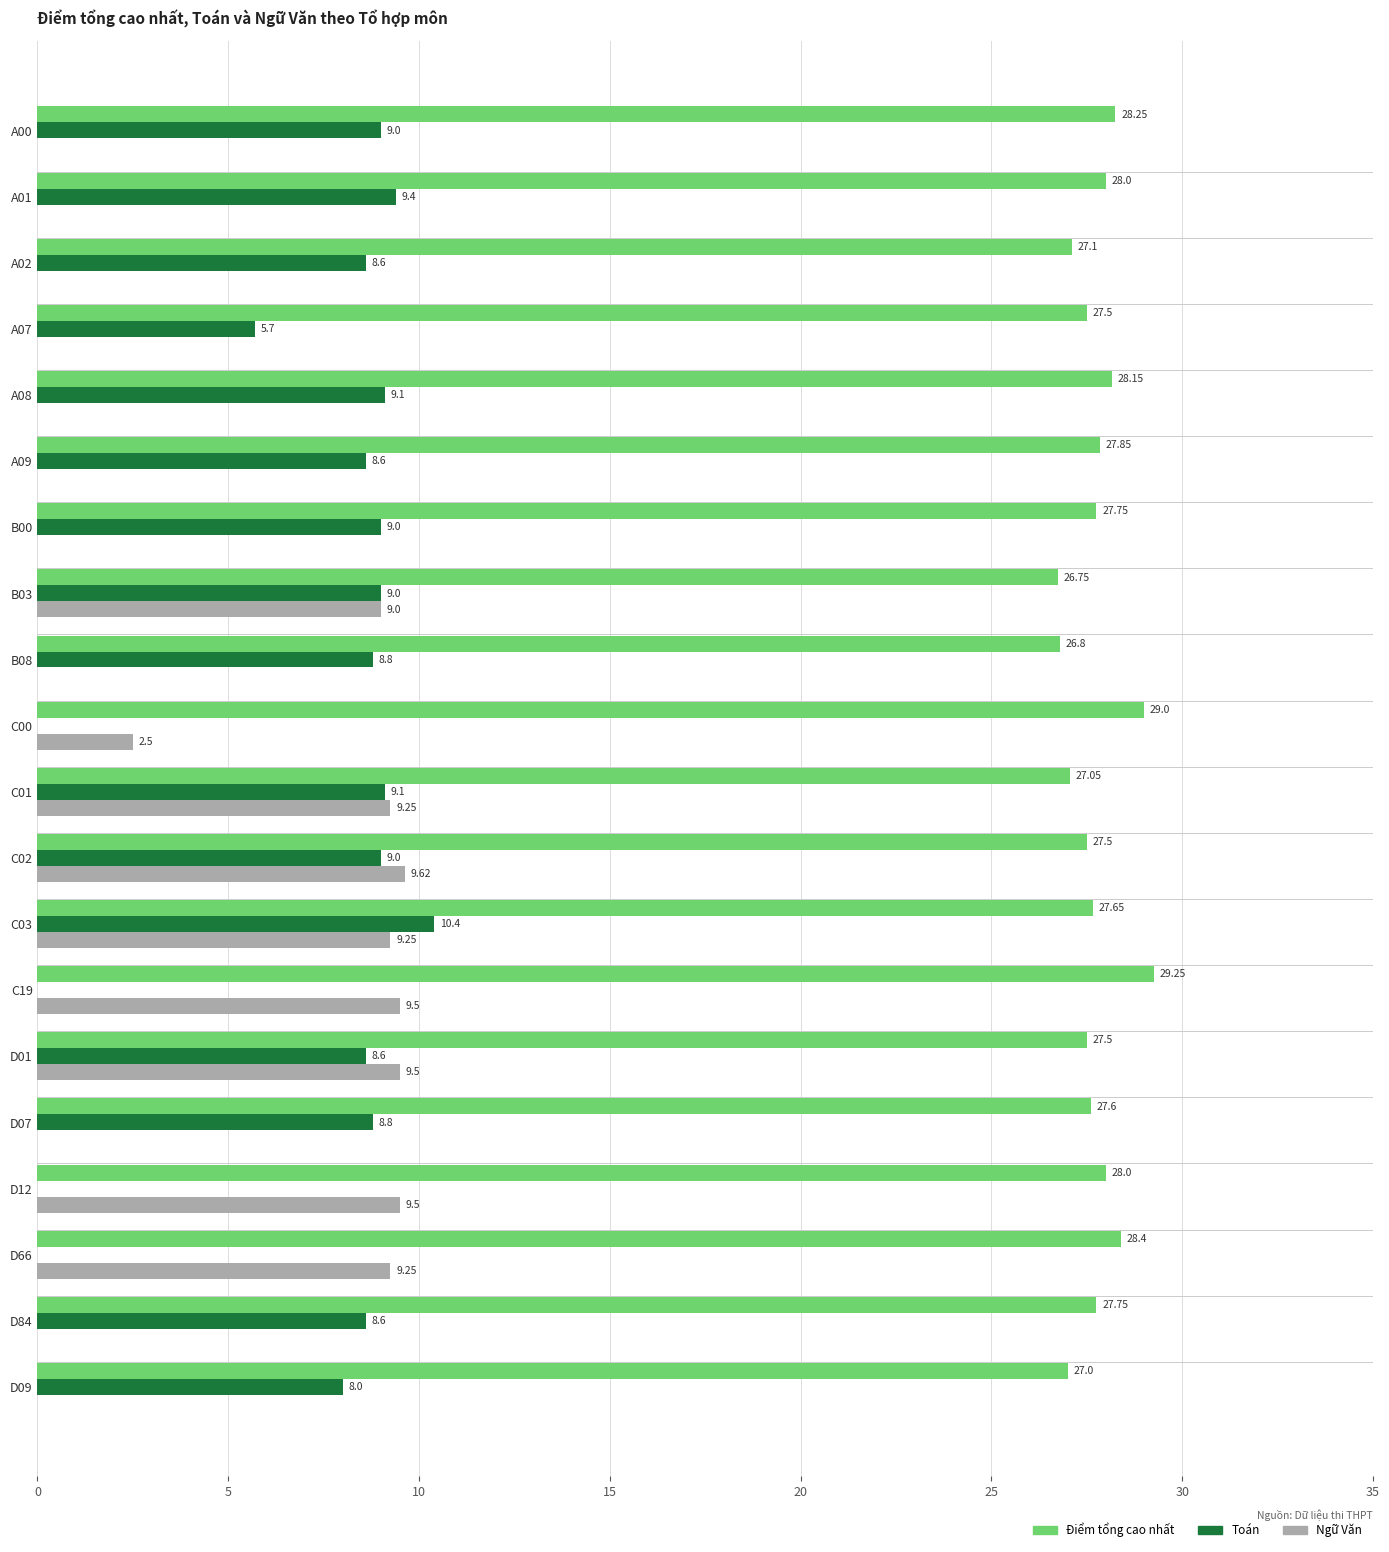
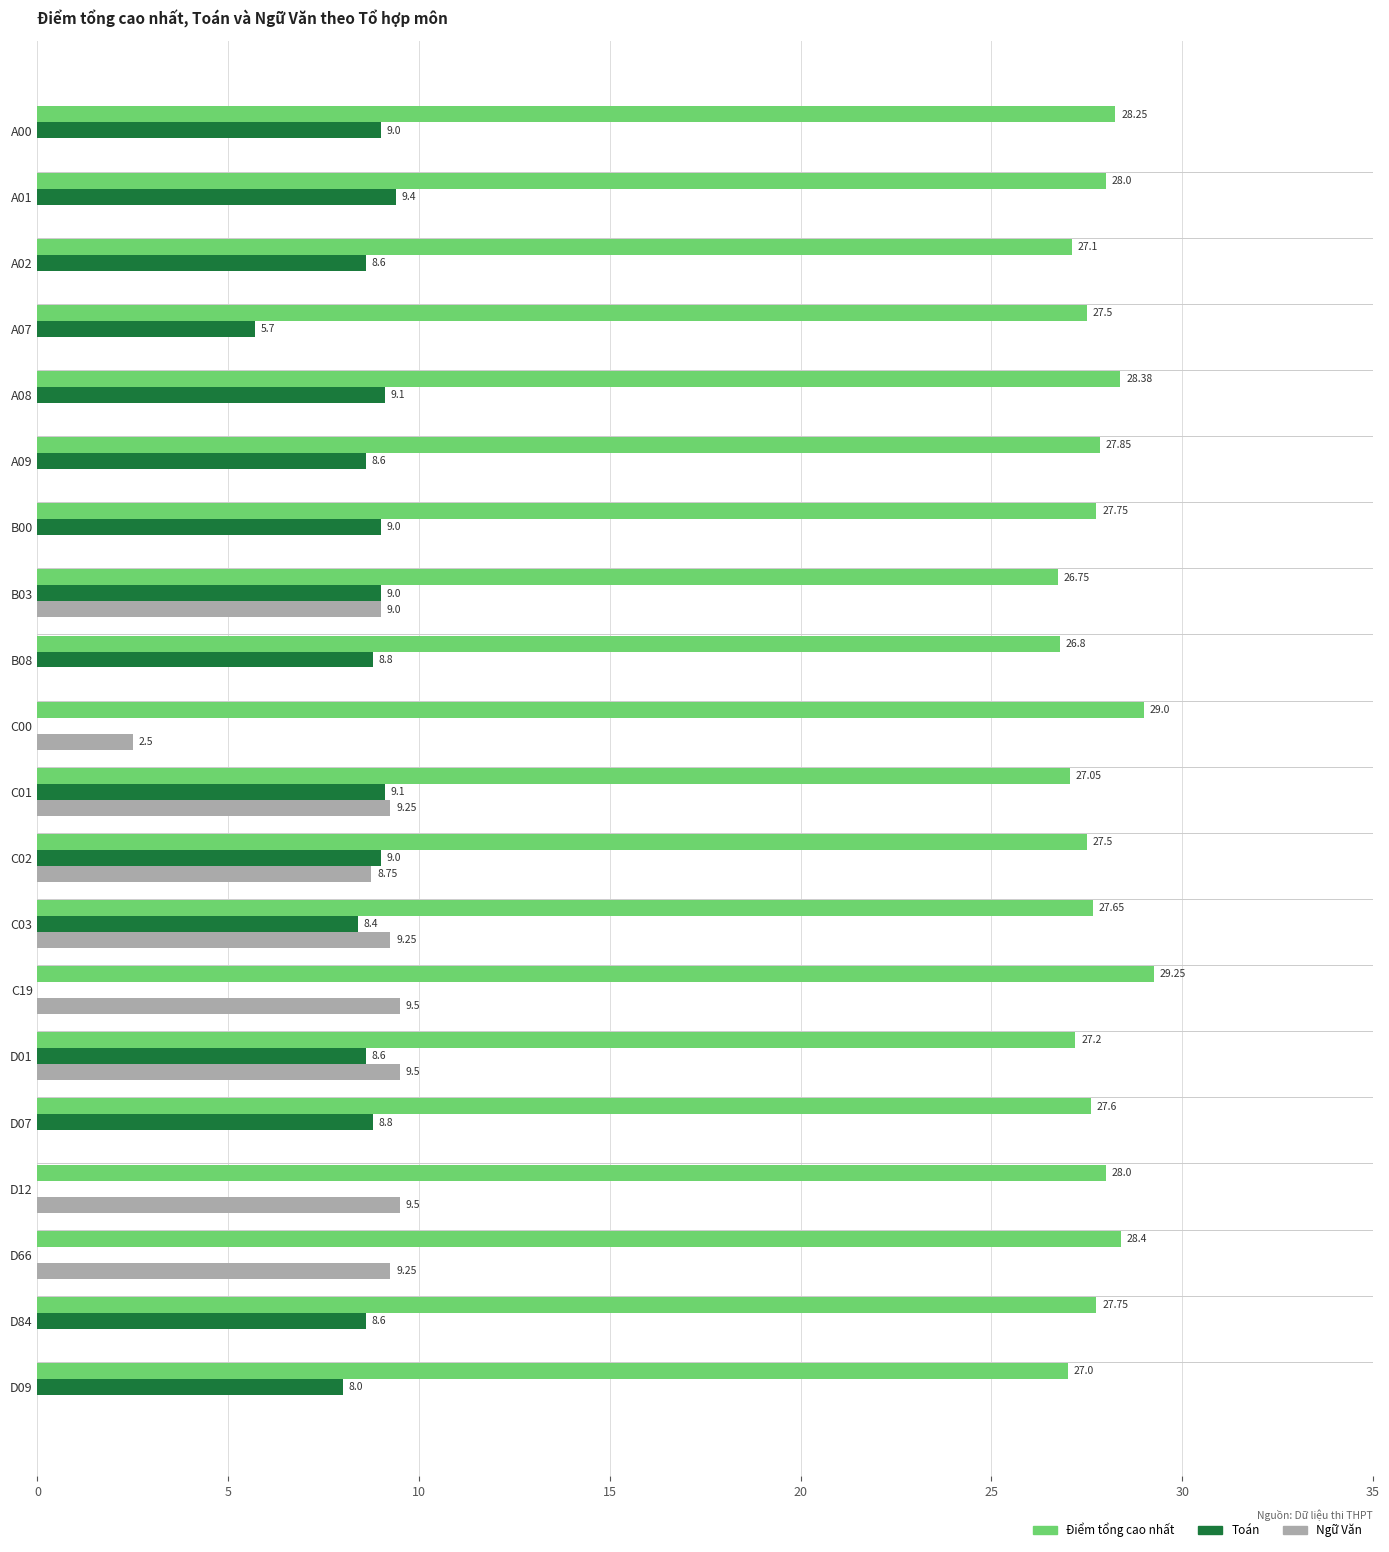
  {
    "Điểm tổng cao nhất": {
      "A00": 28.25,
      "A01": 28.0,
      "A02": 27.1,
      "A07": 27.5,
-     "A08": 28.15,
+     "A08": 28.38,
      "A09": 27.85,
      "B00": 27.75,
      "B03": 26.75,
      "B08": 26.8,
      "C00": 29.0,
      "C01": 27.05,
      "C02": 27.5,
      "C03": 27.65,
      "C19": 29.25,
-     "D01": 27.5,
+     "D01": 27.2,
      "D07": 27.6,
      "D12": 28.0,
      "D66": 28.4,
      "D84": 27.75,
      "D09": 27.0
    },
    "Toán": {
      "A00": 9.0,
      "A01": 9.4,
      "A02": 8.6,
      "A07": 5.7,
      "A08": 9.1,
      "A09": 8.6,
      "B00": 9.0,
      "B03": 9.0,
      "B08": 8.8,
      "C01": 9.1,
      "C02": 9.0,
-     "C03": 10.4,
+     "C03": 8.4,
      "D01": 8.6,
      "D07": 8.8,
      "D84": 8.6,
      "D09": 8.0
    },
    "Ngữ Văn": {
      "B03": 9.0,
      "C00": 2.5,
      "C01": 9.25,
-     "C02": 9.62,
+     "C02": 8.75,
      "C03": 9.25,
      "C19": 9.5,
      "D01": 9.5,
      "D12": 9.5,
      "D66": 9.25
    }
  }
